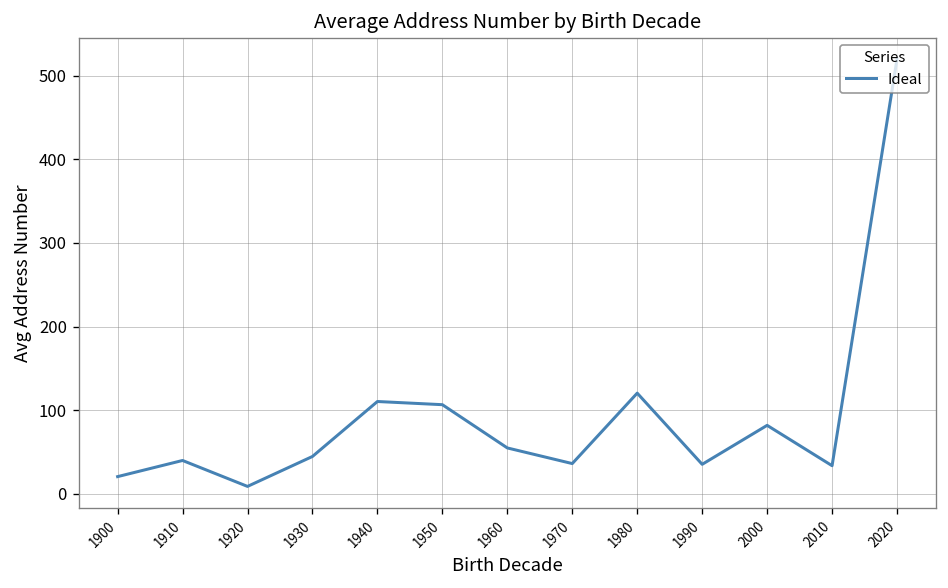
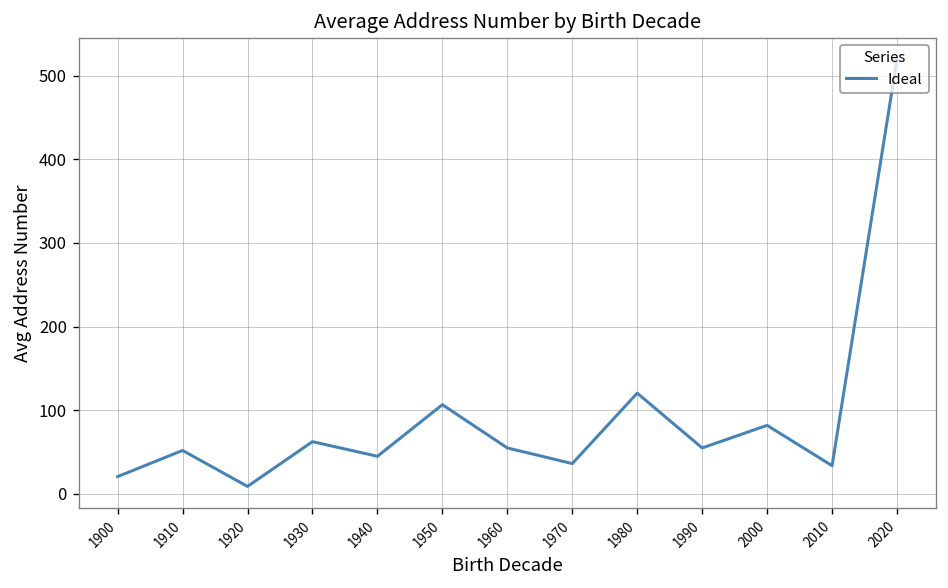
  {
    "1900": 20,
-   "1910": 40,
+   "1910": 50,
    "1920": 10,
-   "1930": 40,
-   "1940": 110,
+   "1930": 60,
+   "1940": 50,
    "1950": 110,
    "1960": 60,
    "1970": 40,
    "1980": 120,
-   "1990": 40,
+   "1990": 60,
    "2000": 80,
    "2010": 30
  }
